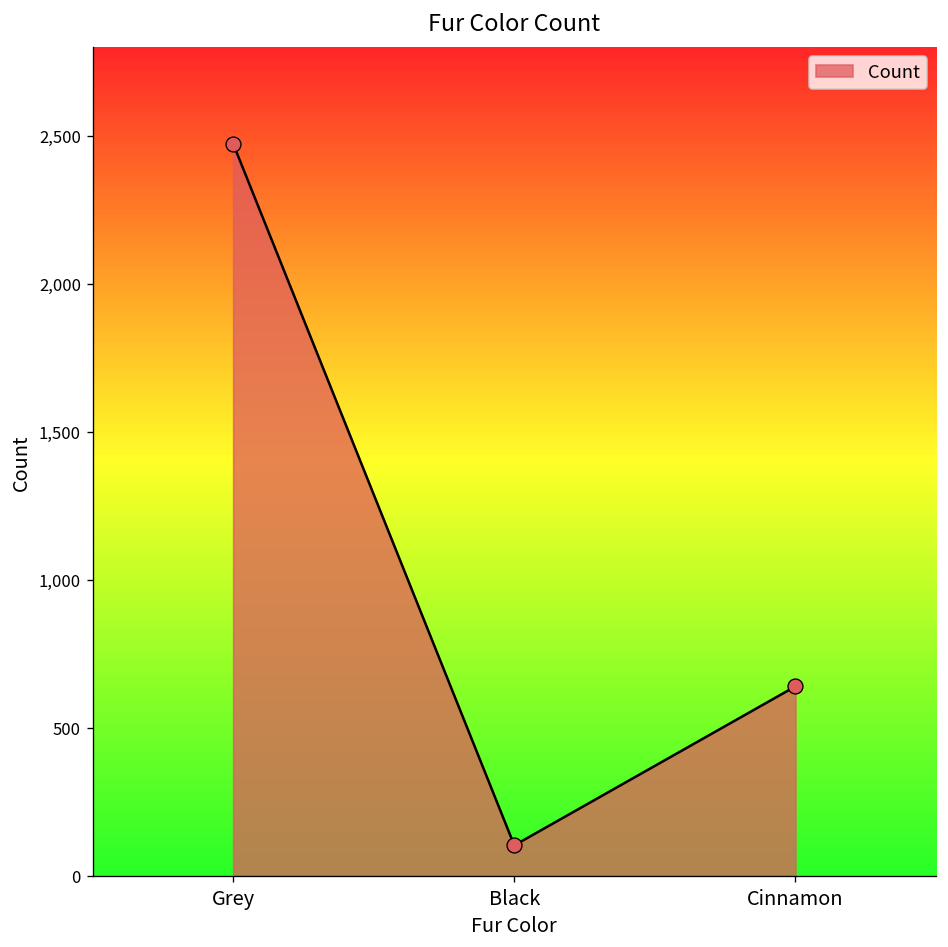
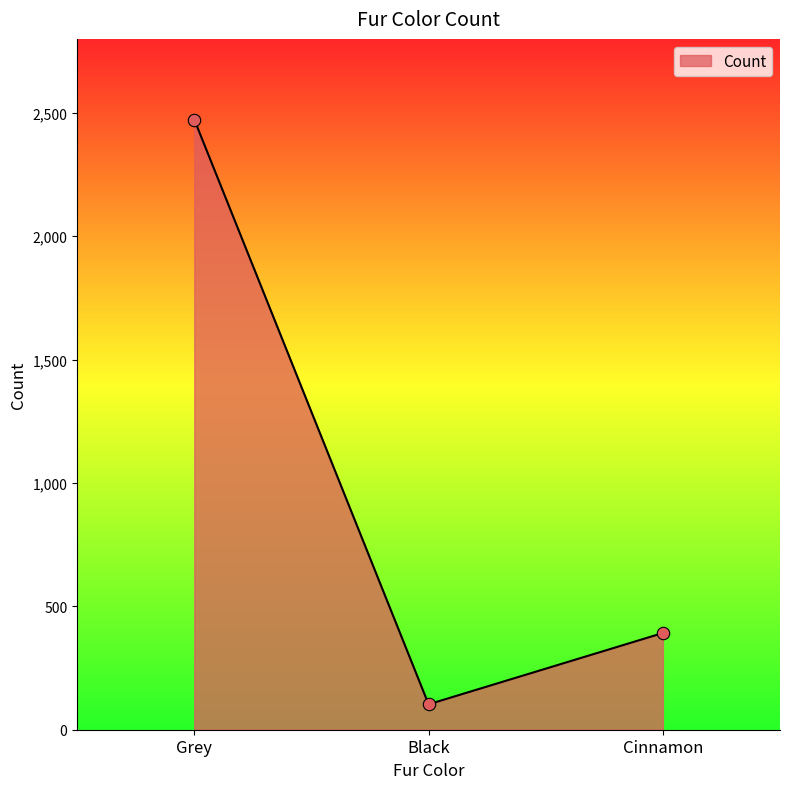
  {
    "Grey": "2,470",
    "Black": "100",
-   "Cinnamon": "640"
+   "Cinnamon": "390"
  }
